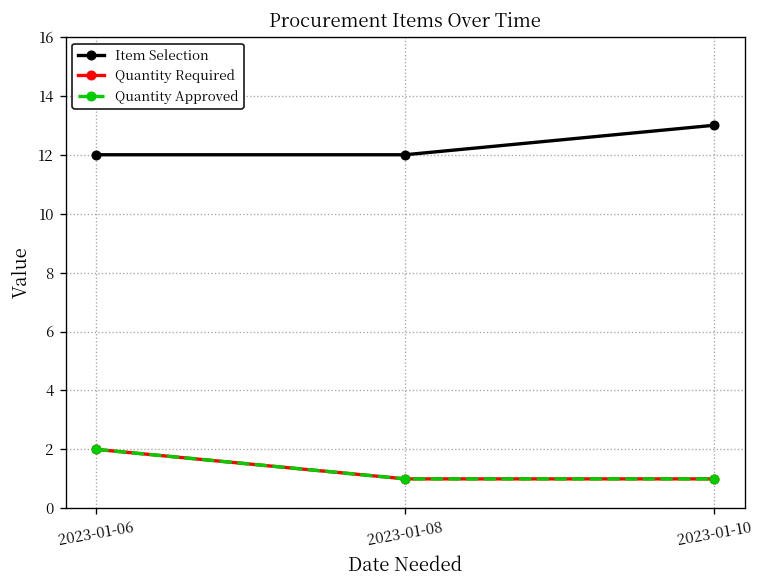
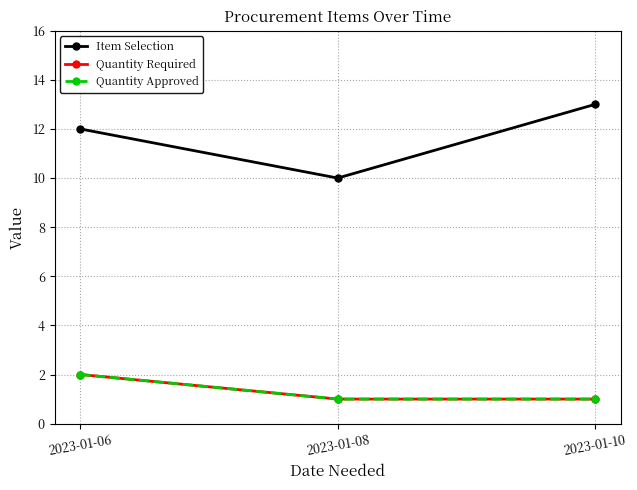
  {
    "Item Selection": {
      "2023-01-06": 12,
-     "2023-01-08": 12,
+     "2023-01-08": 10,
      "2023-01-10": 13
    },
    "Quantity Approved": {
      "2023-01-06": 2,
      "2023-01-08": 1,
      "2023-01-10": 1
    }
  }
